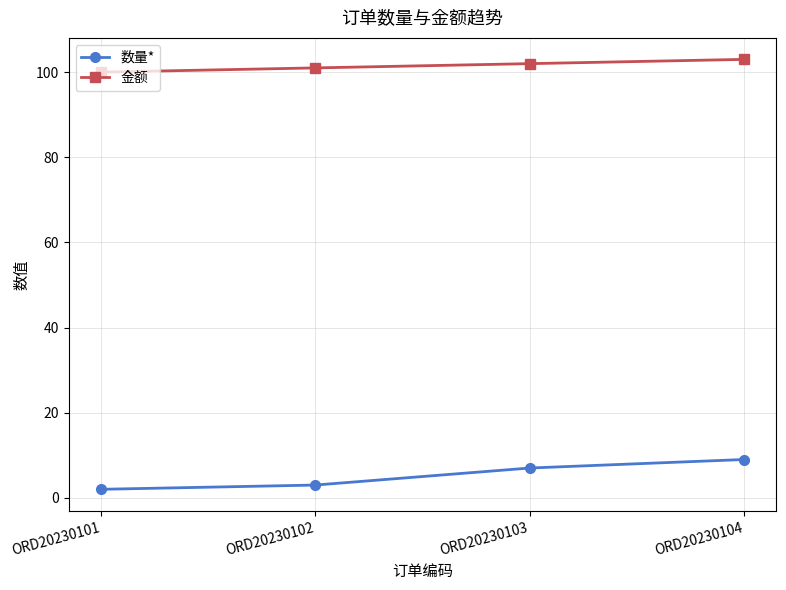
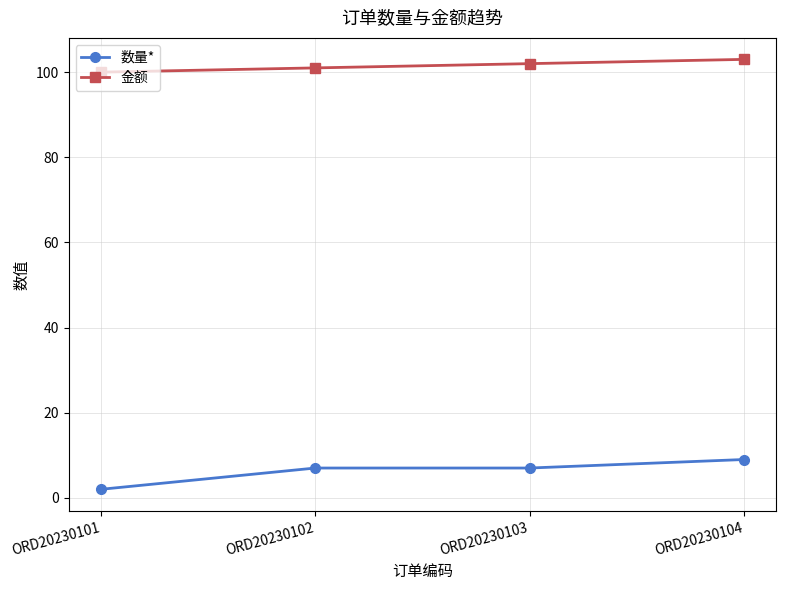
  {
    "数量*": {
      "ORD20230101": 2,
-     "ORD20230102": 3,
+     "ORD20230102": 7,
      "ORD20230103": 7,
      "ORD20230104": 9
    },
    "金额": {
      "ORD20230102": 101,
      "ORD20230103": 102,
      "ORD20230104": 103
    }
  }
